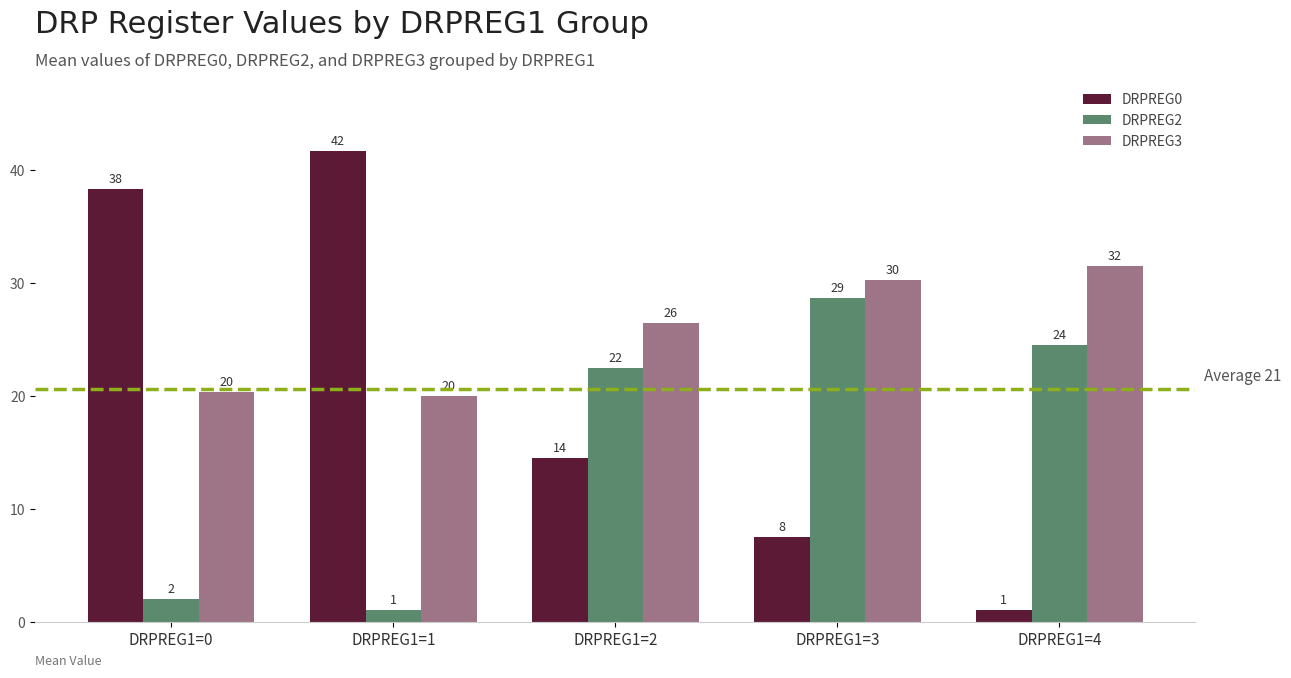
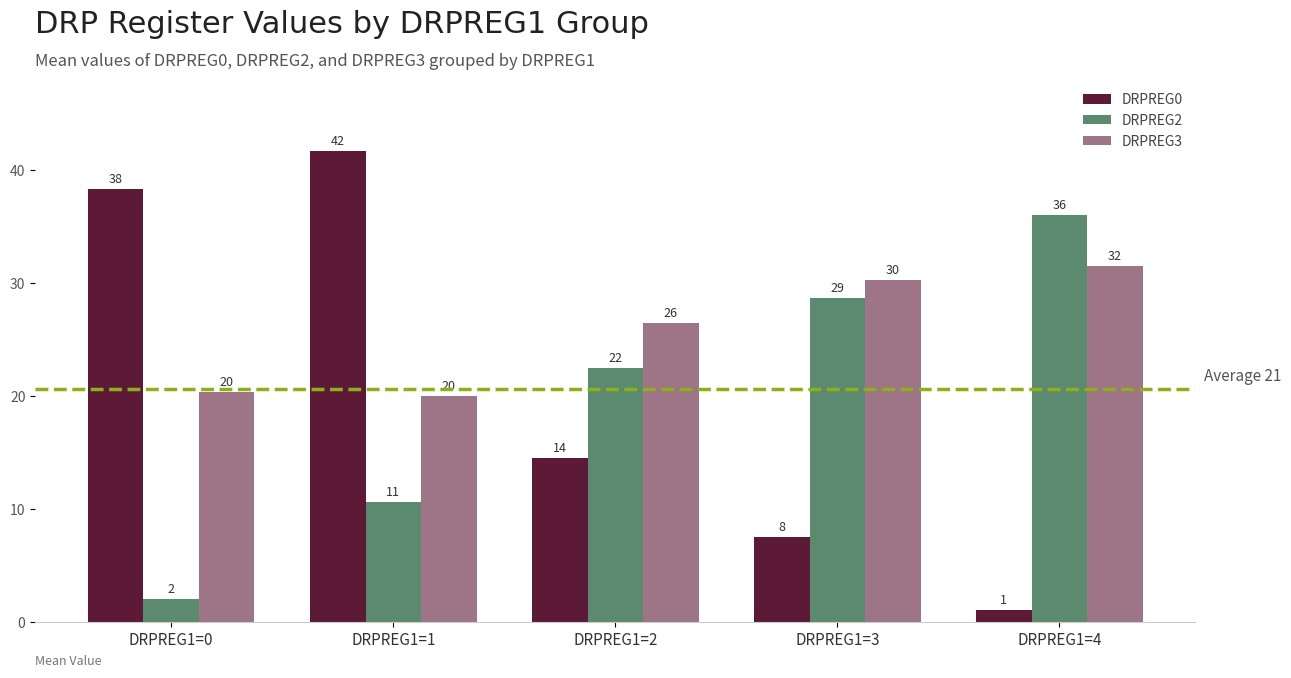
  {
    "DRPREG2": {
      "DRPREG1=0": 2,
-     "DRPREG1=1": 1,
+     "DRPREG1=1": 11,
      "DRPREG1=2": 22,
      "DRPREG1=3": 29,
-     "DRPREG1=4": 24
+     "DRPREG1=4": 36
    }
  }
